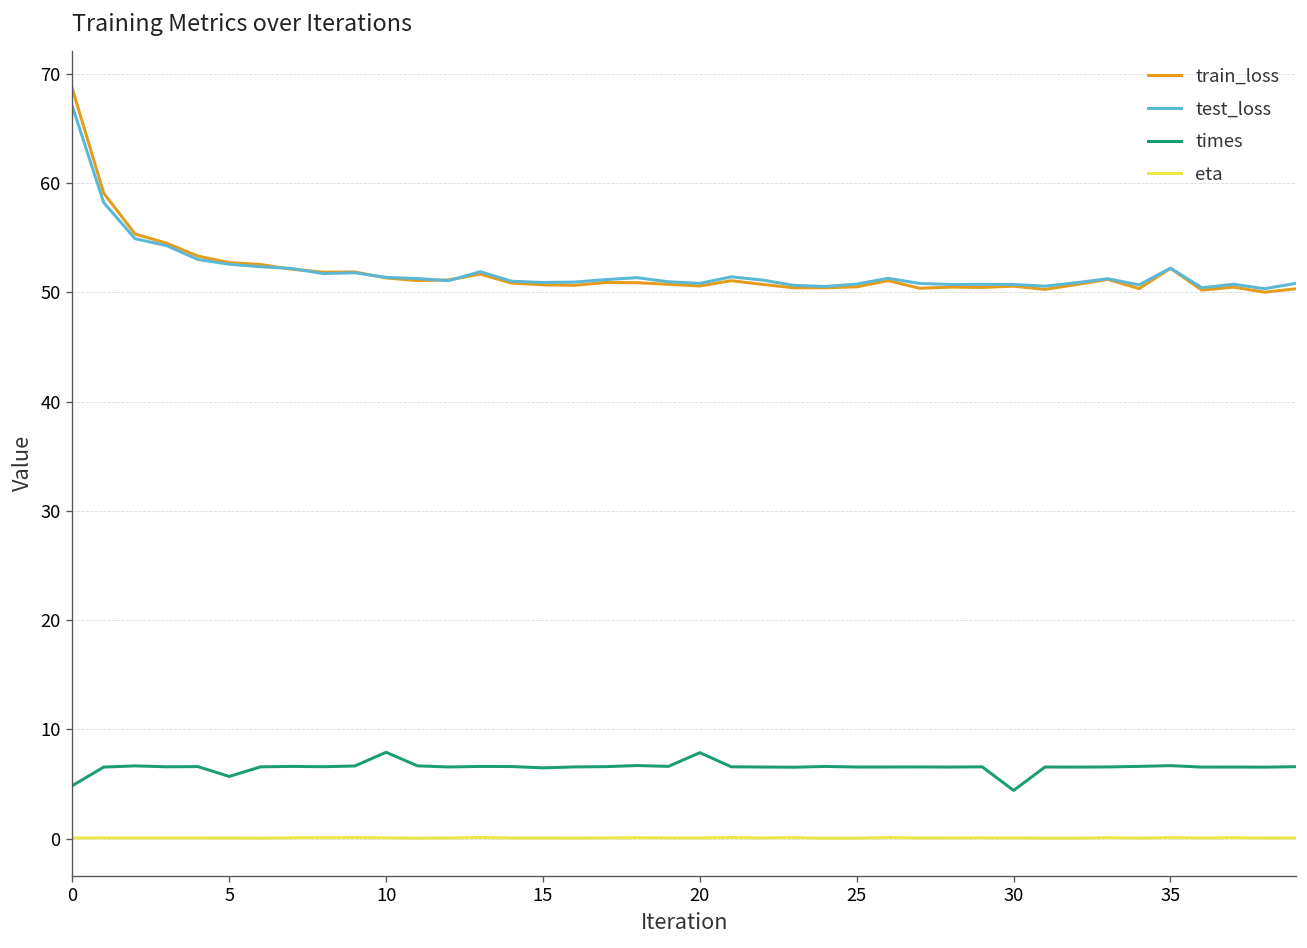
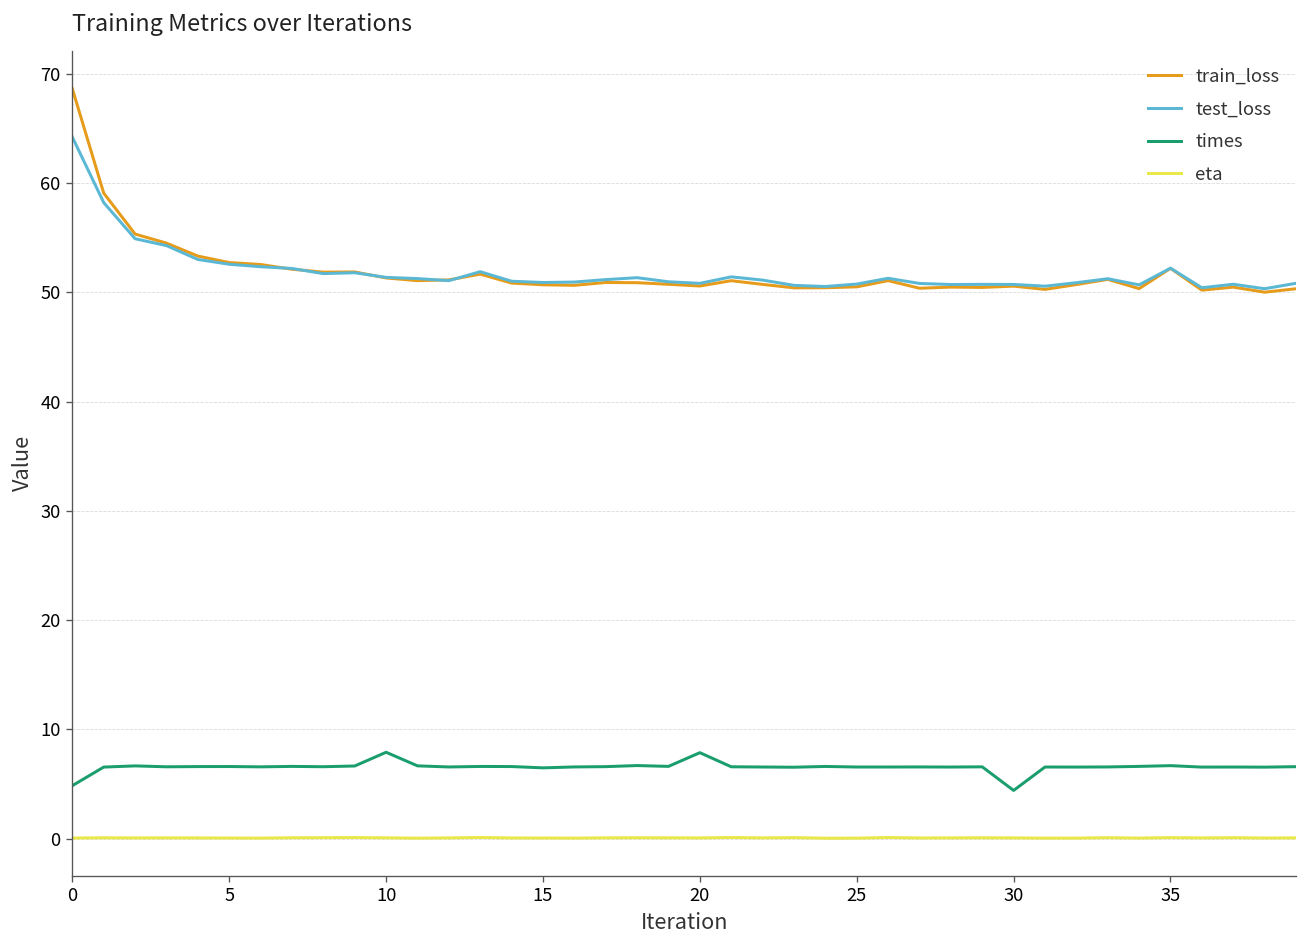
  {
    "train_loss": {
      "0": 69
    },
    "test_loss": {
-     "0": 67
+     "0": 64
    },
    "times": {
      "0": 5,
-     "5": 6,
+     "5": 7,
      "10": 8,
      "15": 6,
      "20": 8,
      "25": 7,
      "30": 4,
      "35": 7
    },
    "eta": {
      "0": 0,
      "5": 0,
      "10": 0,
      "15": 0,
      "20": 0,
      "25": 0,
      "30": 0,
      "35": 0
    }
  }
